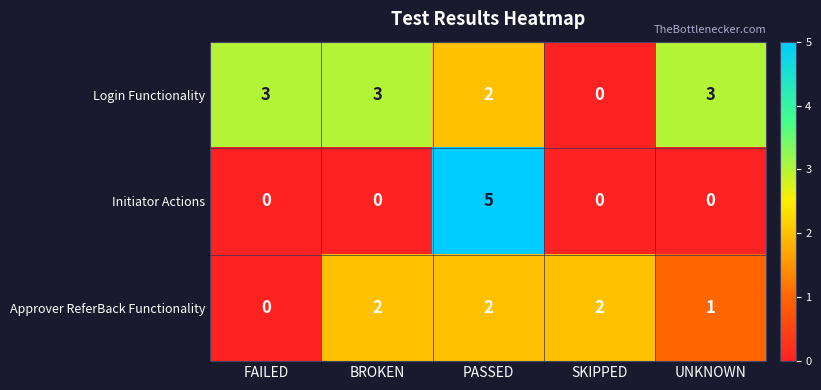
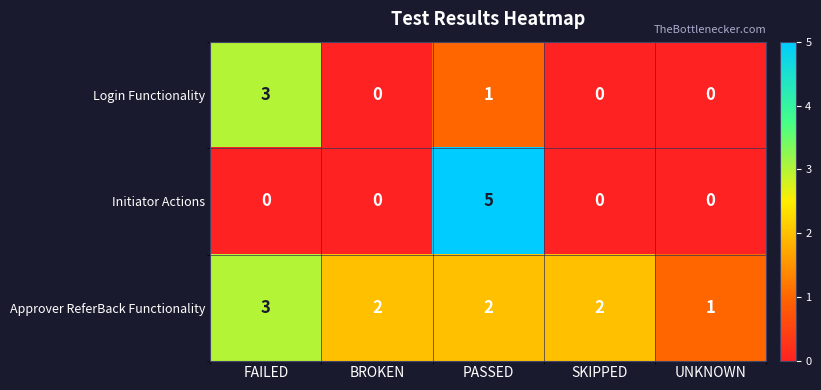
  {
    "Login Functionality": {
      "FAILED": 3,
-     "BROKEN": 3,
-     "PASSED": 2,
+     "BROKEN": 0,
+     "PASSED": 1,
      "SKIPPED": 0,
-     "UNKNOWN": 3
+     "UNKNOWN": 0
    },
    "Initiator Actions": {
      "FAILED": 0,
      "BROKEN": 0,
      "PASSED": 5,
      "SKIPPED": 0,
      "UNKNOWN": 0
    },
    "Approver ReferBack Functionality": {
-     "FAILED": 0,
+     "FAILED": 3,
      "BROKEN": 2,
      "PASSED": 2,
      "SKIPPED": 2,
      "UNKNOWN": 1
    }
  }
